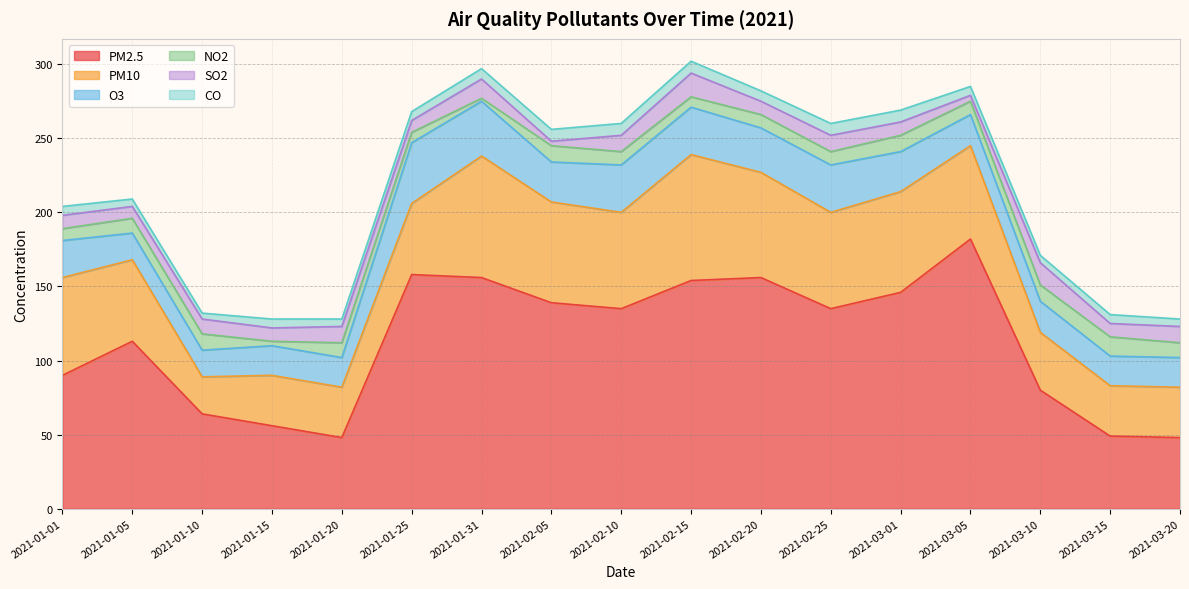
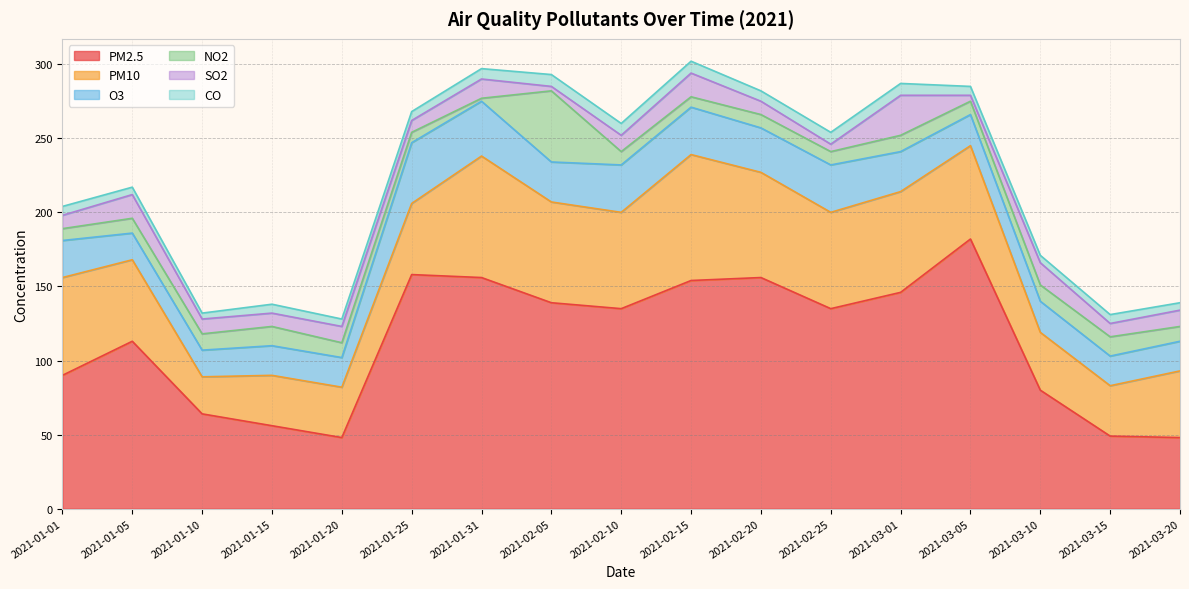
  {
    "PM2.5": {
      "2021-01-01": 90,
      "2021-01-05": 113,
      "2021-01-10": 64,
      "2021-01-15": 56,
      "2021-01-20": 48,
      "2021-01-25": 158,
      "2021-01-31": 156,
      "2021-02-05": 139,
      "2021-02-10": 135,
      "2021-02-15": 154,
      "2021-02-20": 156,
      "2021-02-25": 135,
      "2021-03-01": 146,
      "2021-03-05": 182,
      "2021-03-10": 80,
      "2021-03-15": 49,
      "2021-03-20": 48
    },
    "PM10": {
      "2021-01-01": 66,
      "2021-01-05": 55,
      "2021-01-10": 25,
      "2021-01-15": 34,
      "2021-01-20": 34,
      "2021-01-25": 48,
      "2021-01-31": 82,
      "2021-02-05": 68,
      "2021-02-10": 65,
      "2021-02-15": 85,
      "2021-02-20": 71,
      "2021-02-25": 65,
      "2021-03-01": 68,
      "2021-03-05": 63,
      "2021-03-10": 39,
      "2021-03-15": 34,
-     "2021-03-20": 34
+     "2021-03-20": 45
    },
    "NO2": {
      "2021-01-01": 8,
      "2021-01-05": 10,
      "2021-01-10": 11,
-     "2021-01-15": 3,
+     "2021-01-15": 13,
      "2021-01-20": 10,
      "2021-01-25": 7,
      "2021-01-31": 2,
-     "2021-02-05": 11,
+     "2021-02-05": 48,
      "2021-02-10": 9,
      "2021-02-15": 7,
      "2021-02-20": 9,
      "2021-02-25": 9,
      "2021-03-01": 11,
      "2021-03-05": 9,
      "2021-03-10": 11,
      "2021-03-15": 13,
      "2021-03-20": 10
    },
    "SO2": {
      "2021-01-01": 9,
-     "2021-01-05": 8,
+     "2021-01-05": 16,
      "2021-01-10": 10,
      "2021-01-15": 9,
      "2021-01-20": 11,
      "2021-01-25": 8,
      "2021-01-31": 13,
      "2021-02-05": 3,
      "2021-02-10": 11,
      "2021-02-15": 16,
      "2021-02-20": 9,
-     "2021-02-25": 11,
-     "2021-03-01": 9,
+     "2021-02-25": 5,
+     "2021-03-01": 27,
      "2021-03-05": 4,
      "2021-03-10": 15,
      "2021-03-15": 9,
      "2021-03-20": 11
    }
  }
